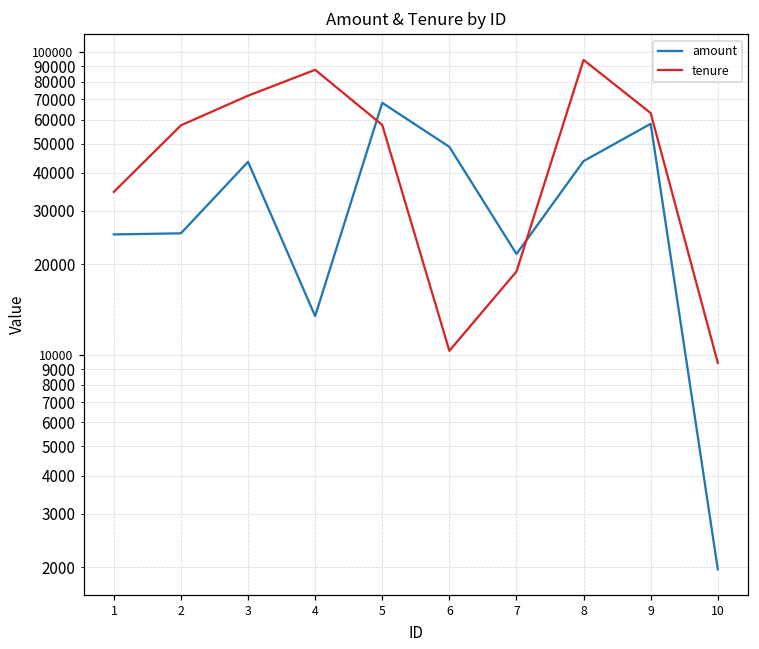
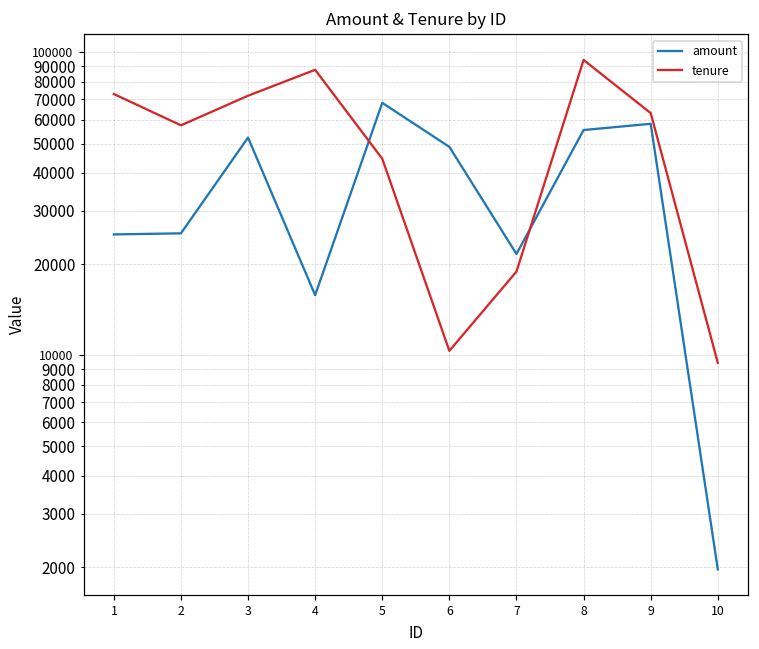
  {
    "amount": {
      "1": 25000,
      "2": 25000,
-     "3": 44000,
-     "4": 13000,
+     "3": 52000,
+     "4": 16000,
      "5": 68000,
      "6": 49000,
      "7": 22000,
-     "8": 44000,
+     "8": 55000,
      "9": 58000,
      "10": 2000
    },
    "tenure": {
-     "1": 35000,
+     "1": 73000,
      "2": 57000,
      "3": 72000,
      "4": 88000,
-     "5": 58000,
+     "5": 45000,
      "6": 10300,
      "7": 19000,
      "8": 94000,
      "9": 63000,
      "10": 9400
    }
  }
